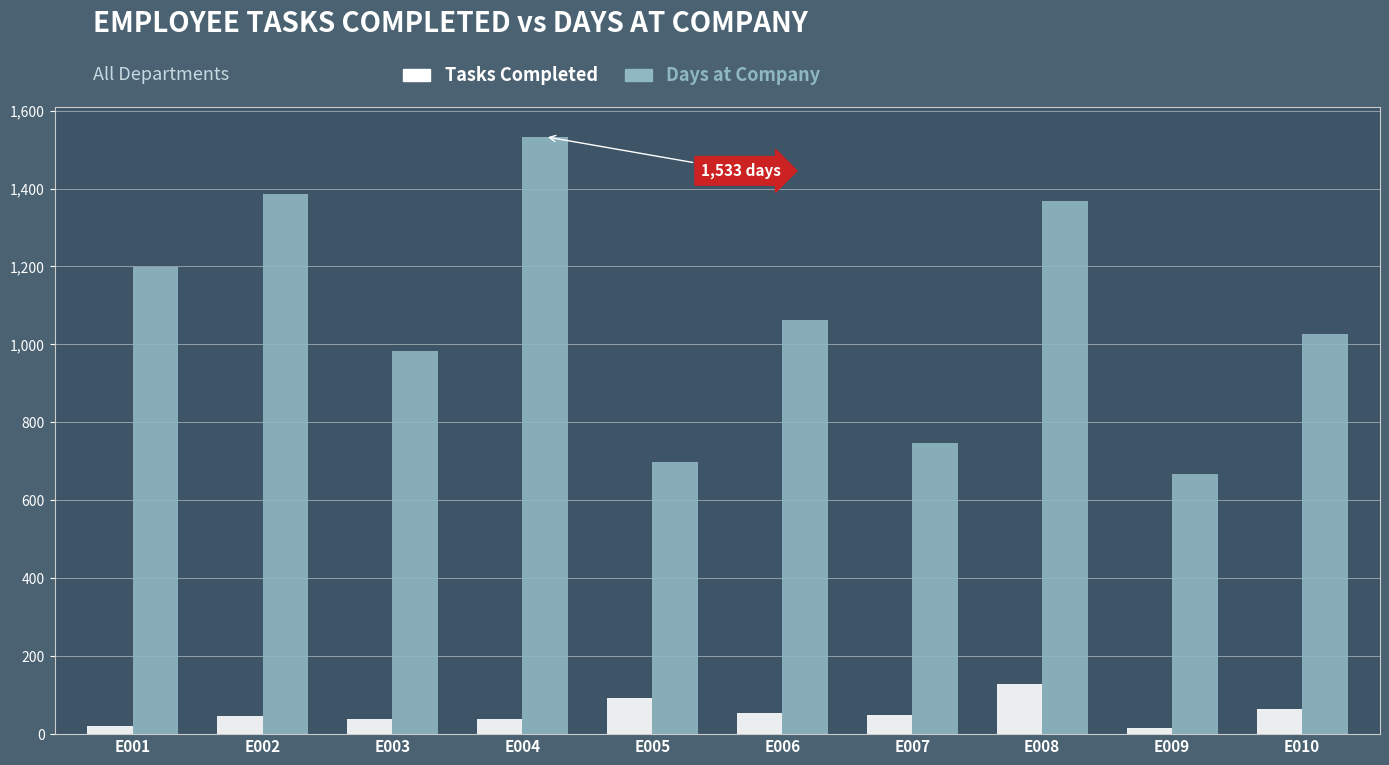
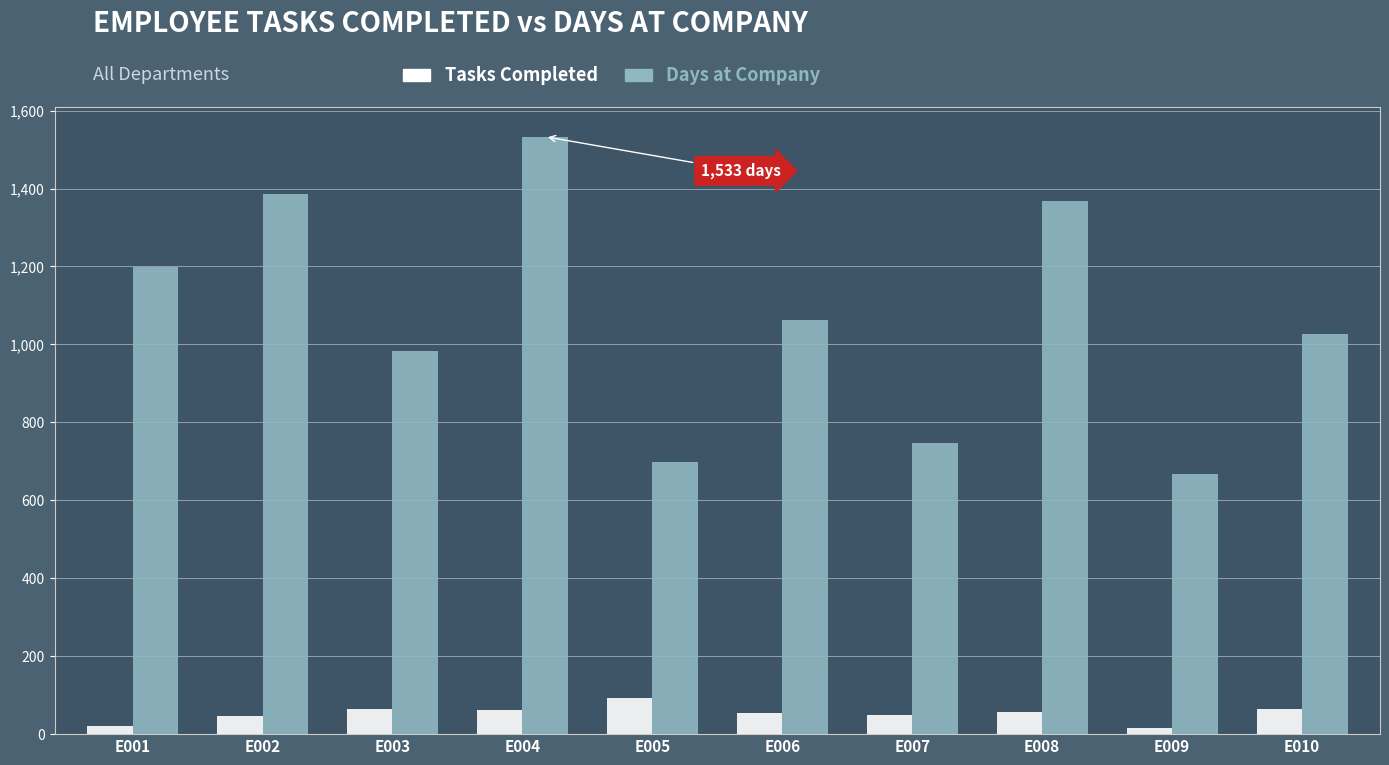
  {
    "Tasks Completed": {
      "E001": 20,
      "E002": 50,
-     "E003": 40,
-     "E004": 40,
+     "E003": 60,
+     "E004": 60,
      "E005": 90,
      "E006": 60,
      "E007": 50,
-     "E008": 130,
+     "E008": 60,
      "E009": 20,
      "E010": 60
    }
  }
